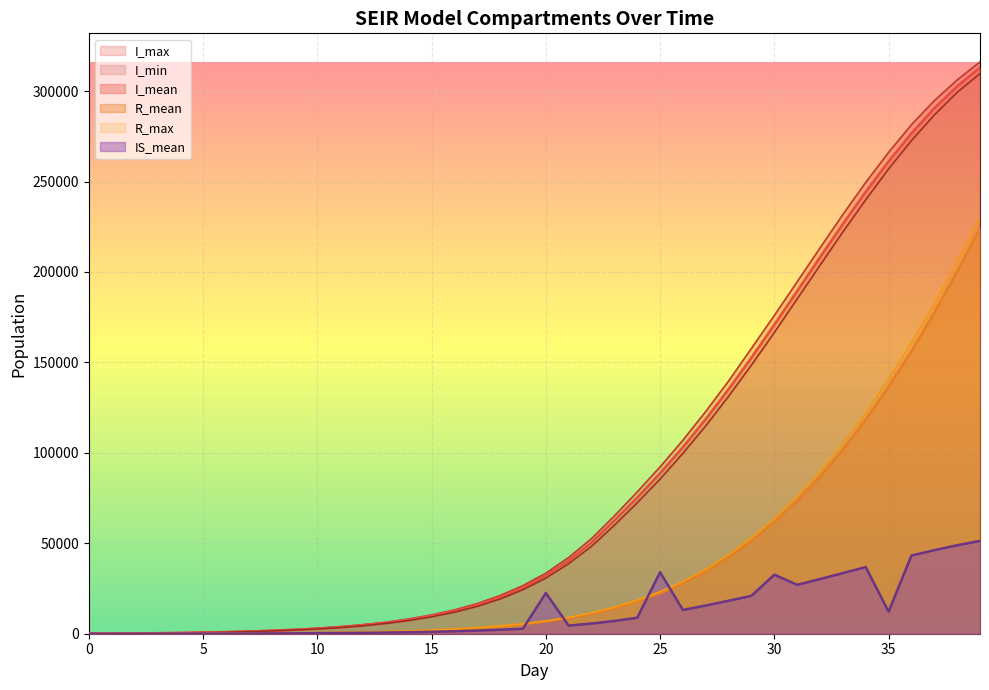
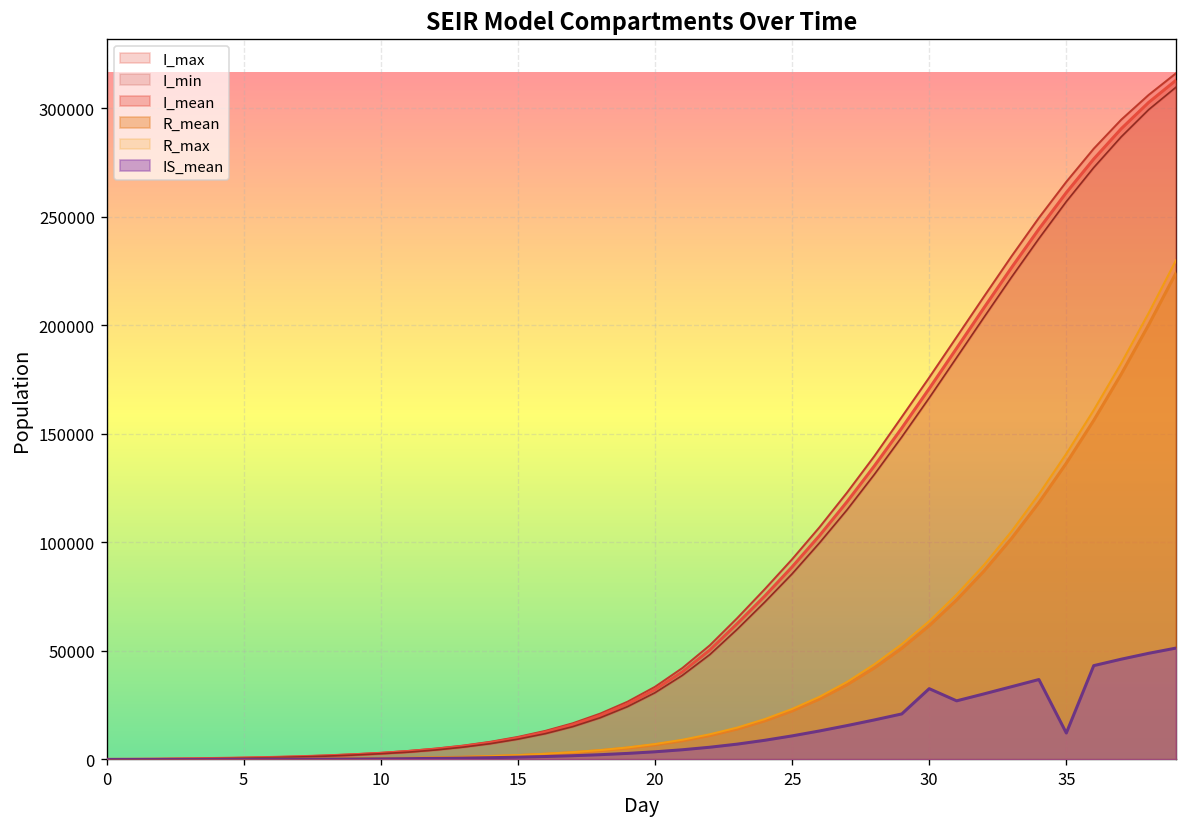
  {
    "IS_mean": {
-     "20": 23000,
-     "25": 34000,
+     "20": 4000,
+     "25": 11000,
      "30": 33000,
      "35": 12000
    }
  }
